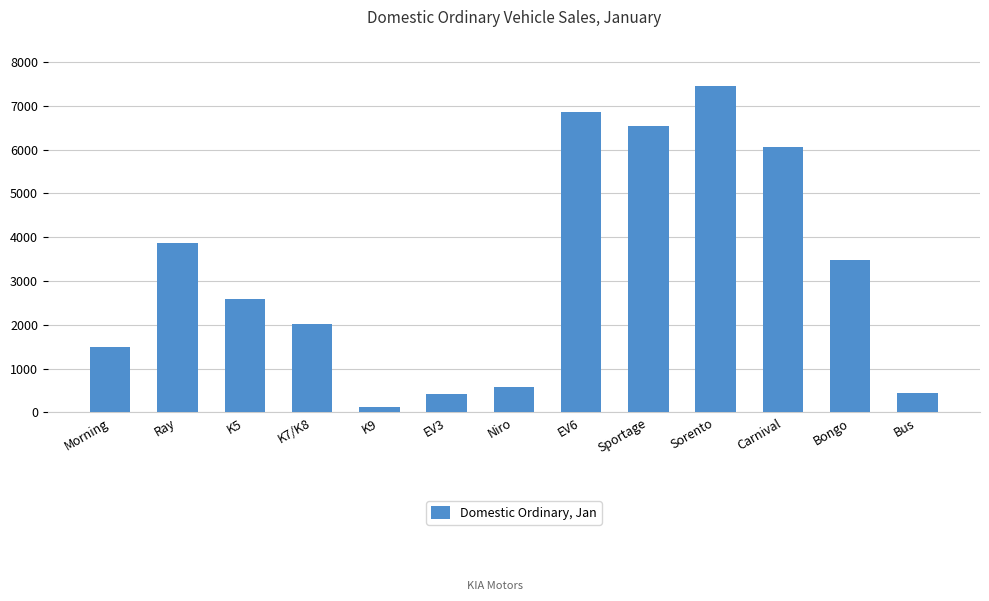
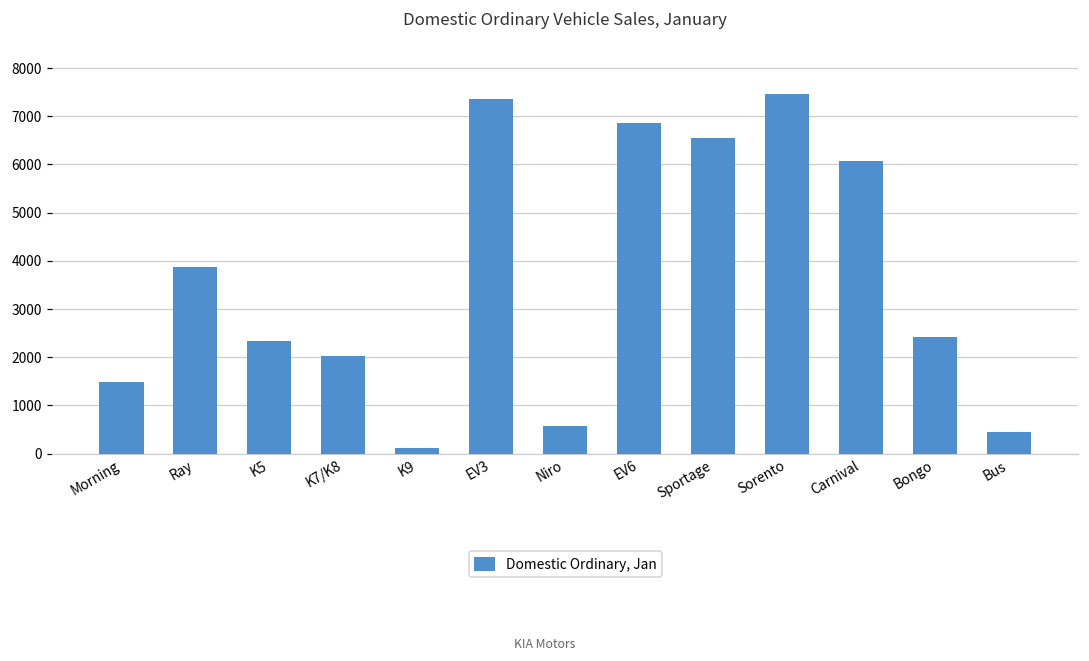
  {
    "Morning": 1500,
    "Ray": 3900,
-   "K5": 2600,
+   "K5": 2300,
    "K7/K8": 2000,
    "K9": 100,
-   "EV3": 400,
+   "EV3": 7400,
    "Niro": 600,
    "EV6": 6900,
    "Sportage": 6500,
    "Sorento": 7500,
    "Carnival": 6100,
-   "Bongo": 3500,
+   "Bongo": 2400,
    "Bus": 500
  }
